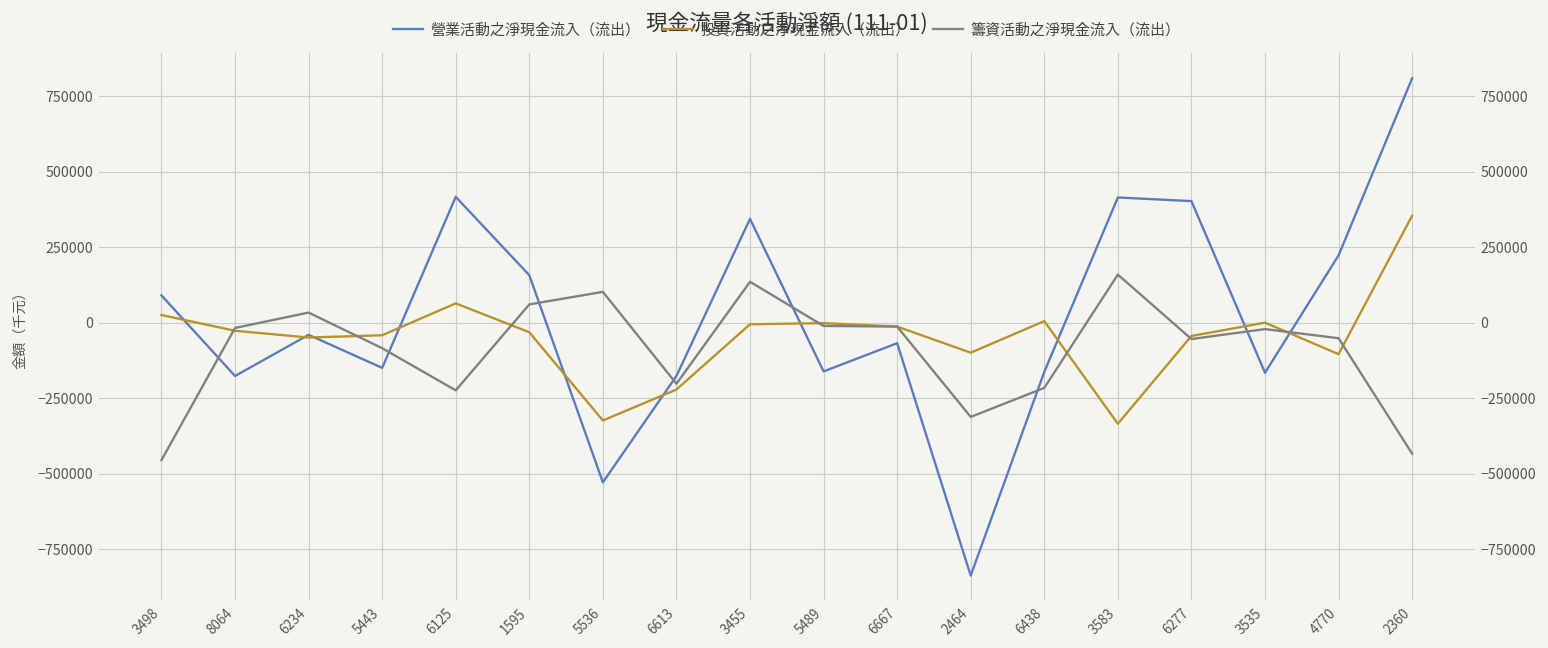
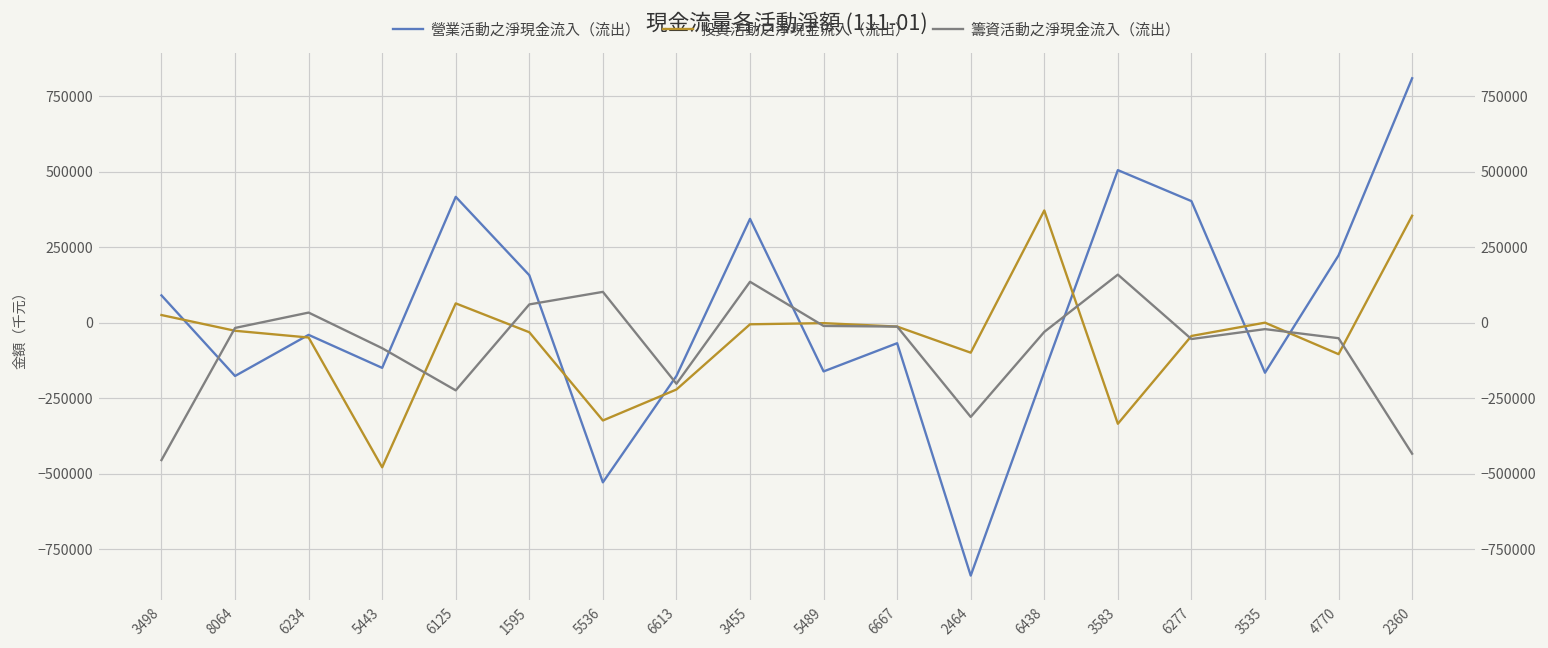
  {
    "營業活動之淨現金流入（流出）": {
      "3498": 90000,
      "8064": -180000,
      "5443": -150000,
      "6125": 420000,
      "1595": 160000,
      "5536": -530000,
      "6613": -180000,
      "3455": 340000,
      "5489": -160000,
      "6667": -70000,
      "2464": -840000,
      "6438": -160000,
-     "3583": 410000,
+     "3583": 510000,
      "6277": 400000,
      "3535": -170000,
      "4770": 220000,
      "2360": 810000
    },
    "投資活動之淨現金流入（流出）": {
      "3498": 30000,
-     "5443": -40000,
+     "5443": -480000,
      "6125": 60000,
      "1595": -30000,
      "5536": -320000,
      "6613": -220000,
      "3455": 0,
      "2464": -100000,
-     "6438": 10000,
+     "6438": 370000,
      "3583": -330000,
      "3535": 0,
      "4770": -100000,
      "2360": 350000
    },
    "籌資活動之淨現金流入（流出）": {
      "3498": -450000,
      "6234": 30000,
      "5443": -80000,
      "6125": -220000,
      "1595": 60000,
      "5536": 100000,
      "6613": -200000,
      "3455": 140000,
      "2464": -310000,
-     "6438": -220000,
+     "6438": -30000,
      "3583": 160000,
      "3535": -20000,
      "4770": -50000,
      "2360": -430000
    }
  }
